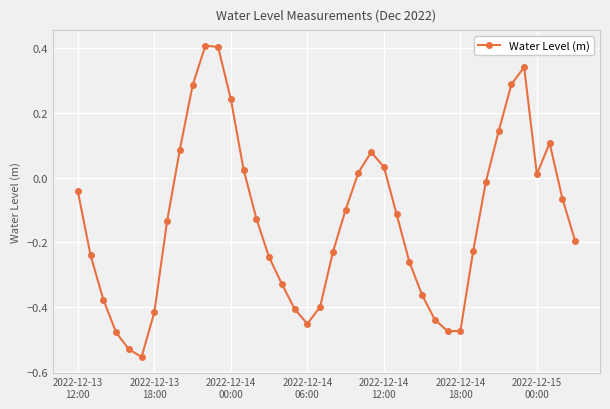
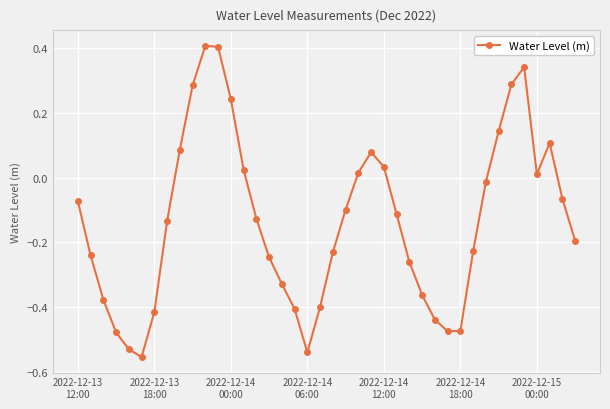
  {
-   "2022-12-13 12:00": -0.04,
+   "2022-12-13 12:00": -0.07,
    "2022-12-13 18:00": -0.42,
    "2022-12-14 00:00": 0.24,
-   "2022-12-14 06:00": -0.45,
+   "2022-12-14 06:00": -0.54,
    "2022-12-14 12:00": 0.03,
    "2022-12-14 18:00": -0.47,
    "2022-12-15 00:00": 0.01
  }
